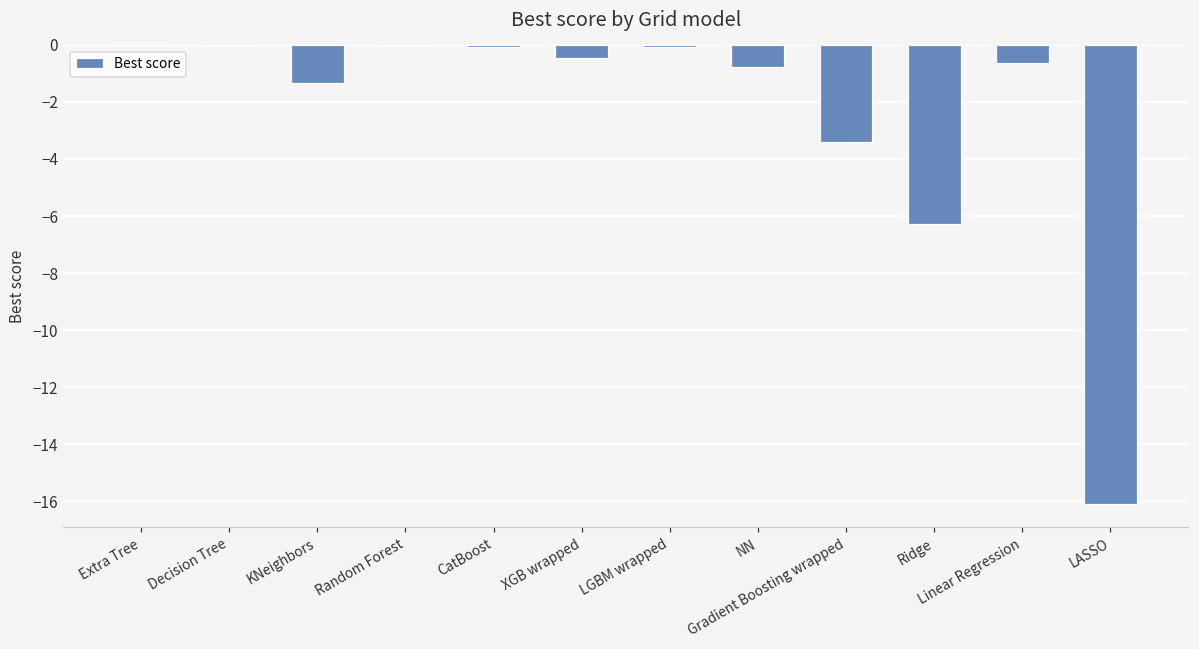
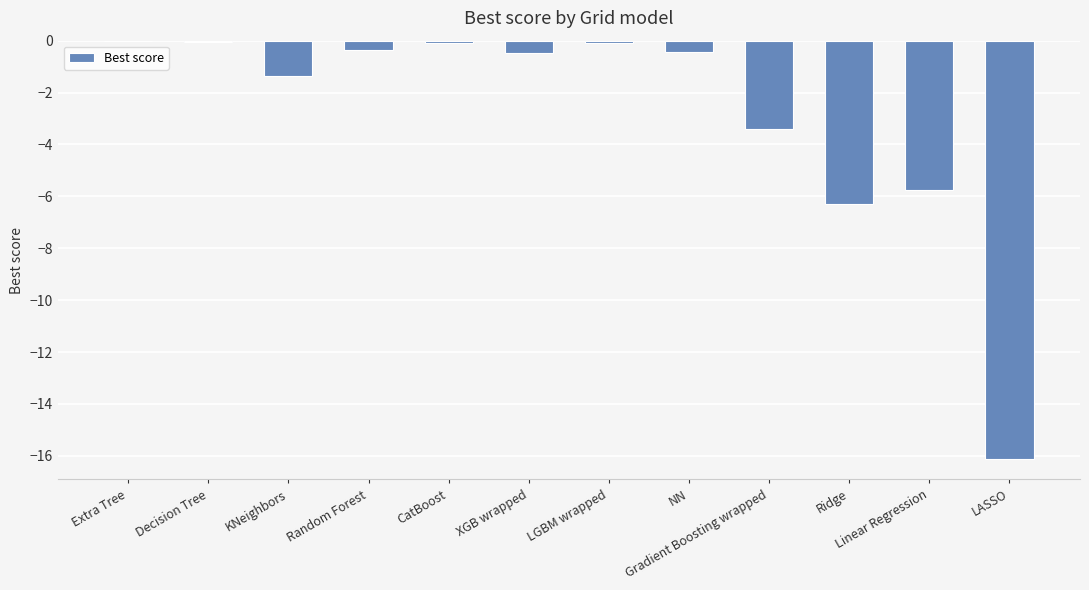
  {
    "KNeighbors": -1.3,
-   "Random Forest": 0.0,
+   "Random Forest": -0.4,
    "XGB wrapped": -0.5,
-   "NN": -0.8,
+   "NN": -0.4,
    "Gradient Boosting wrapped": -3.4,
    "Ridge": -6.3,
-   "Linear Regression": -0.7,
+   "Linear Regression": -5.7,
    "LASSO": -16.1
  }
